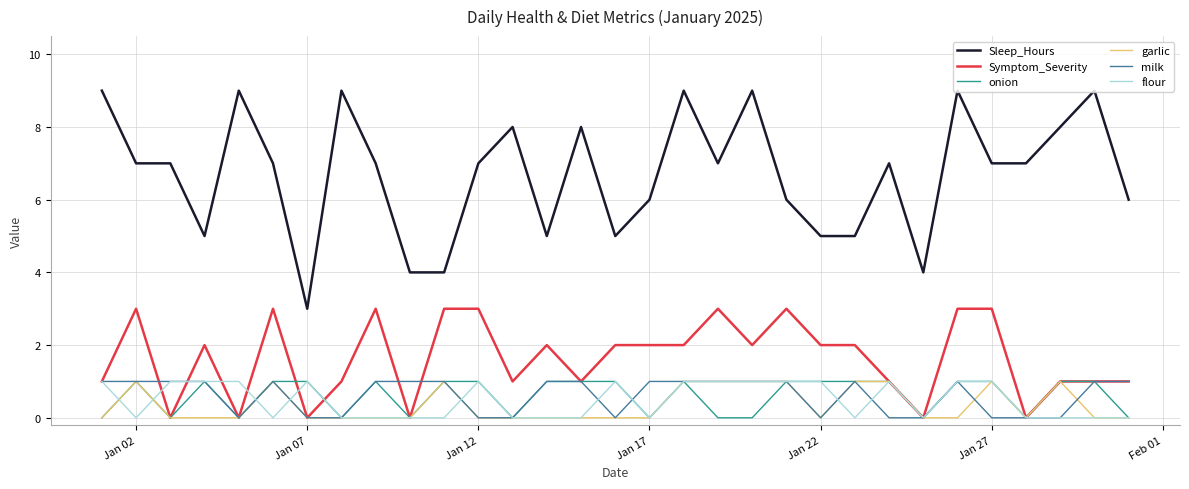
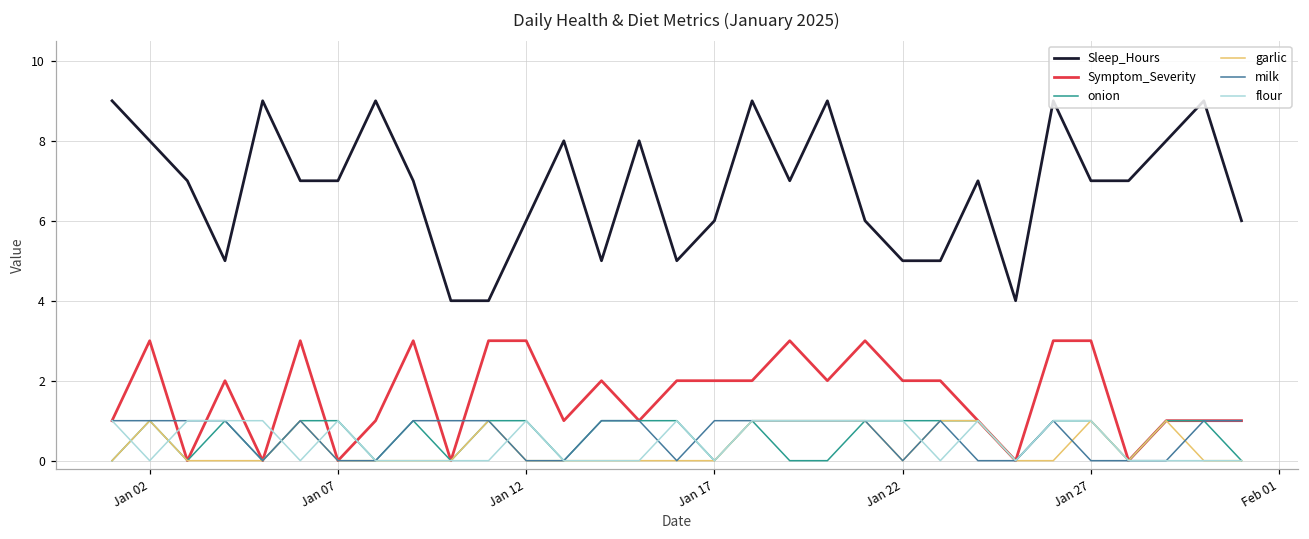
  {
    "Sleep_Hours": {
-     "Jan 02": 7,
-     "Jan 07": 3,
-     "Jan 12": 7,
+     "Jan 02": 8,
+     "Jan 07": 7,
+     "Jan 12": 6,
      "Jan 17": 6,
      "Jan 22": 5,
      "Jan 27": 7
    },
    "Symptom_Severity": {
      "Jan 02": 3,
      "Jan 12": 3,
      "Jan 17": 2,
      "Jan 22": 2,
      "Jan 27": 3
    },
    "flour": {
      "Jan 02": 0
    }
  }
